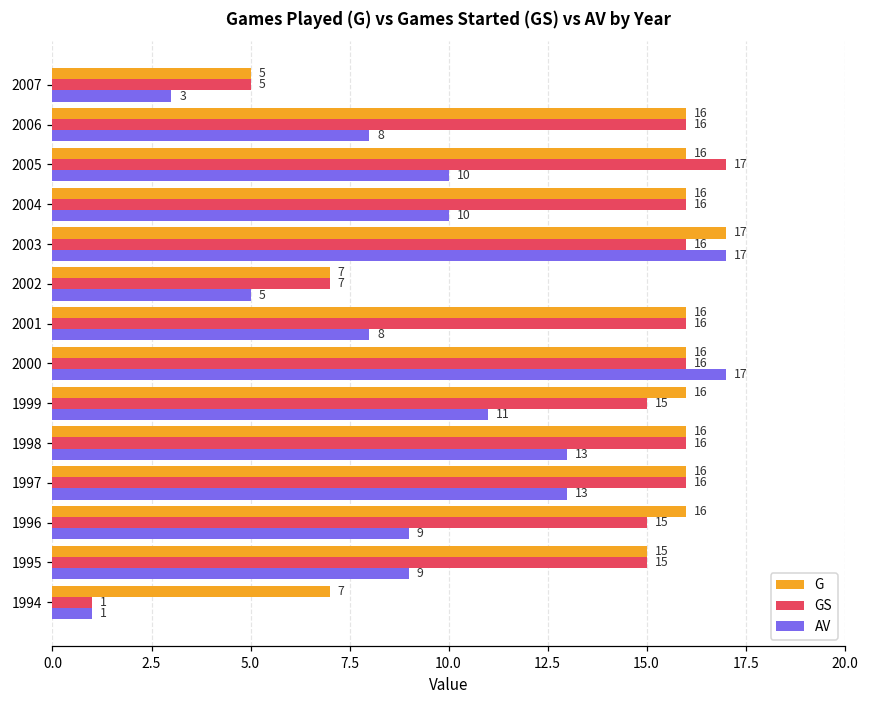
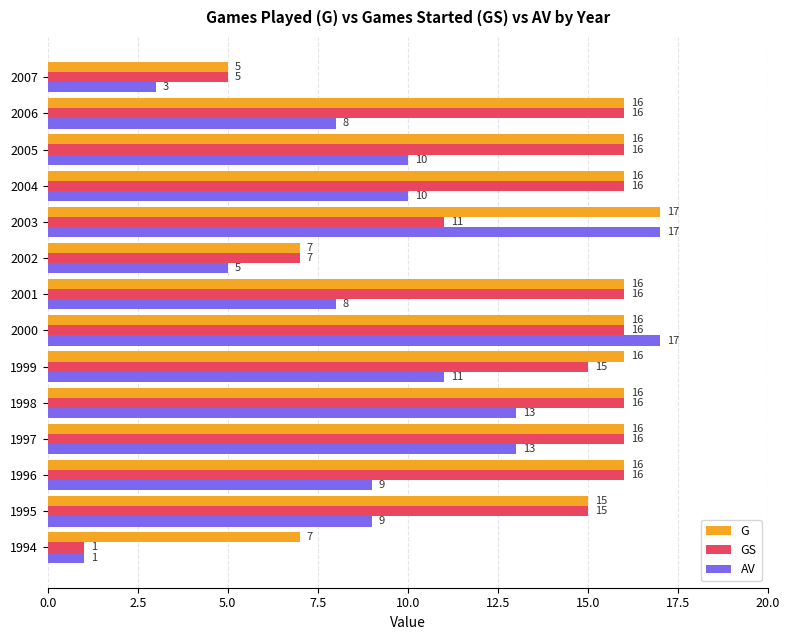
  {
    "G": {
      "2007": 5,
      "2006": 16,
      "2005": 16,
      "2004": 16,
      "2003": 17,
      "2002": 7,
      "2001": 16,
      "2000": 16,
      "1999": 16,
      "1998": 16,
      "1997": 16,
      "1996": 16,
      "1995": 15,
      "1994": 7
    },
    "GS": {
      "2007": 5,
      "2006": 16,
-     "2005": 17,
+     "2005": 16,
      "2004": 16,
-     "2003": 16,
+     "2003": 11,
      "2002": 7,
      "2001": 16,
      "2000": 16,
      "1999": 15,
      "1998": 16,
      "1997": 16,
-     "1996": 15,
+     "1996": 16,
      "1995": 15,
      "1994": 1
    },
    "AV": {
      "2007": 3,
      "2006": 8,
      "2005": 10,
      "2004": 10,
      "2003": 17,
      "2002": 5,
      "2001": 8,
      "2000": 17,
      "1999": 11,
      "1998": 13,
      "1997": 13,
      "1996": 9,
      "1995": 9,
      "1994": 1
    }
  }
